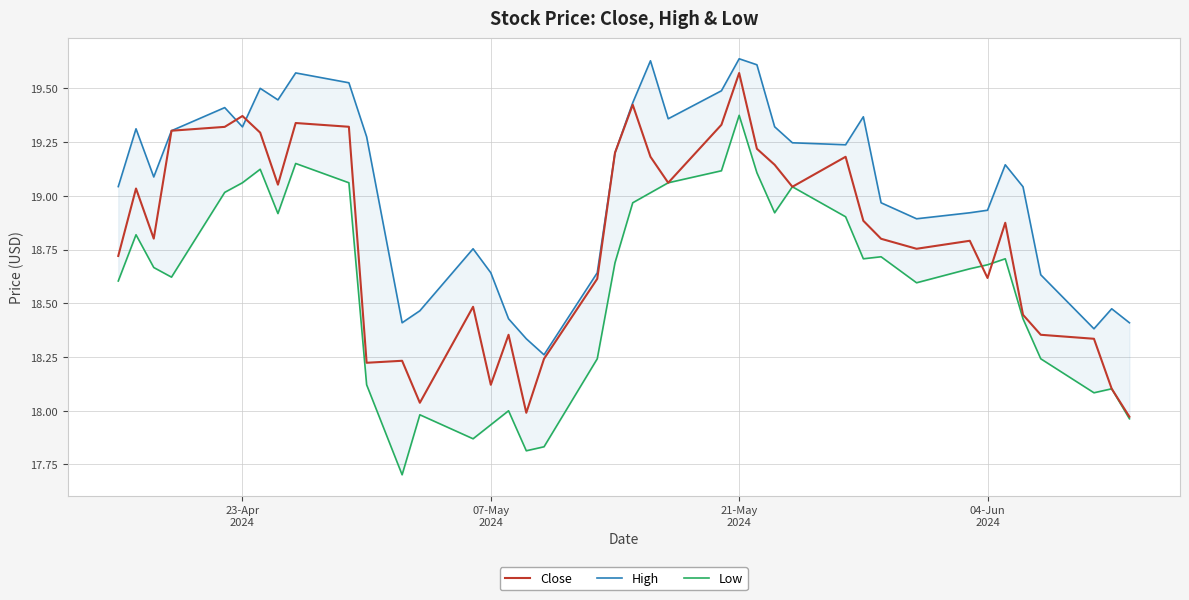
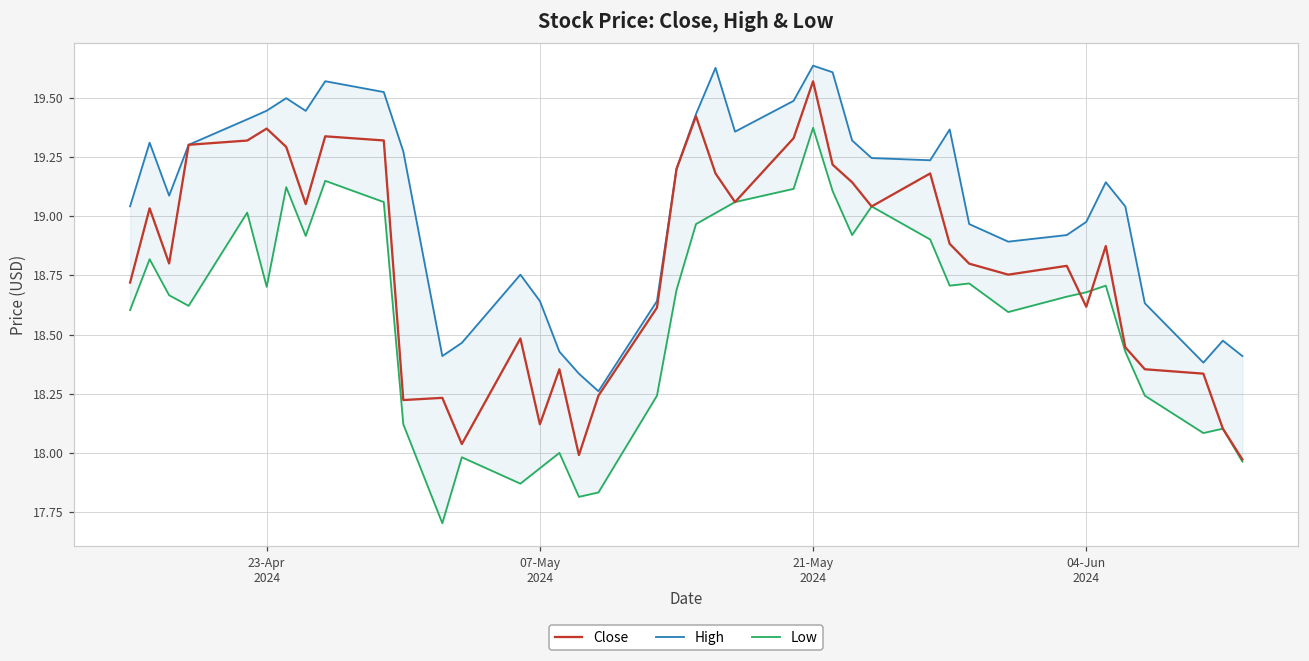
  {
    "Close": {
      "23-Apr 2024": 19.37,
      "07-May 2024": 18.12,
      "21-May 2024": 19.57,
      "04-Jun 2024": 18.62
    },
    "High": {
-     "23-Apr 2024": 19.32,
+     "23-Apr 2024": 19.45,
      "07-May 2024": 18.64,
      "21-May 2024": 19.64,
-     "04-Jun 2024": 18.93
+     "04-Jun 2024": 18.98
    },
    "Low": {
-     "23-Apr 2024": 19.06,
+     "23-Apr 2024": 18.70,
      "07-May 2024": 17.93,
      "21-May 2024": 19.37,
      "04-Jun 2024": 18.68
    }
  }
